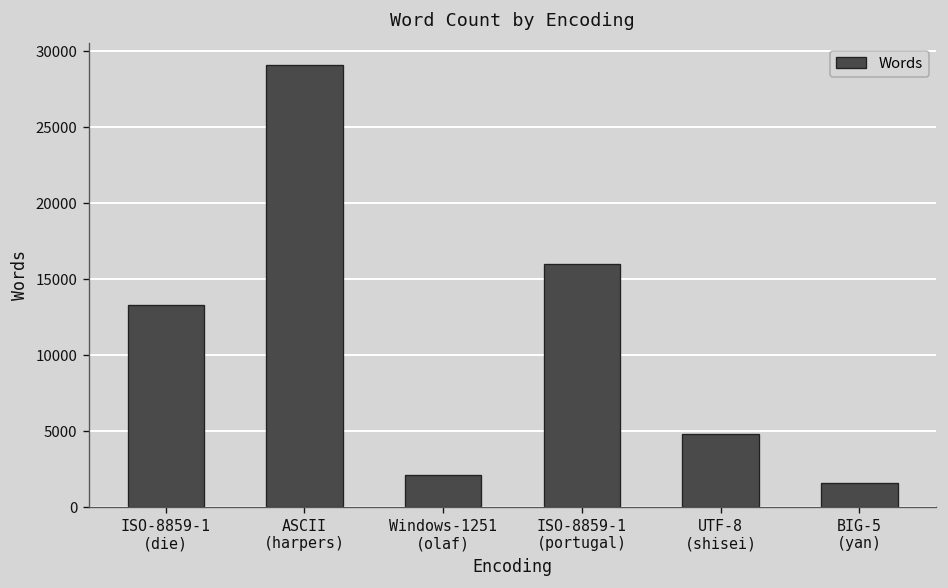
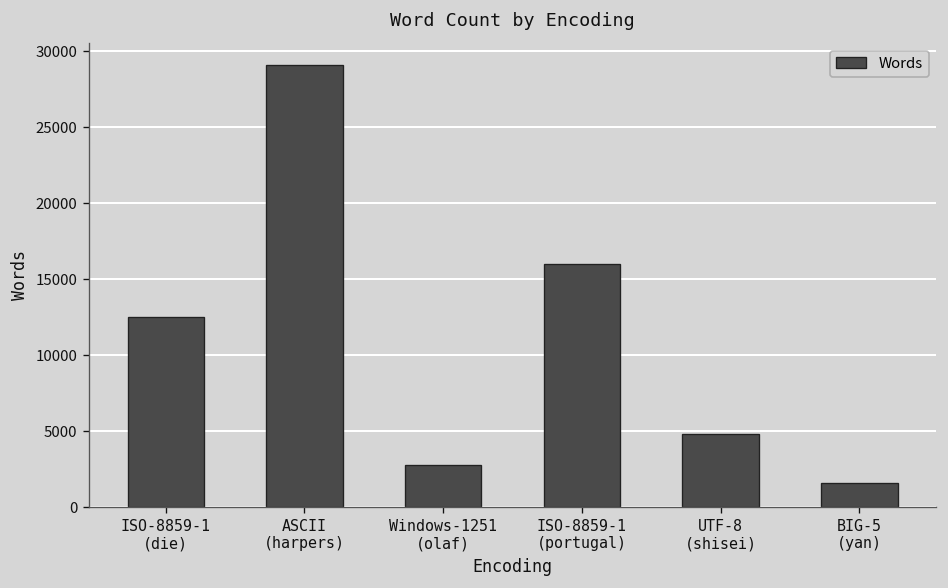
  {
-   "ISO-8859-1 (die)": 13300,
+   "ISO-8859-1 (die)": 12500,
    "ASCII (harpers)": 29100,
-   "Windows-1251 (olaf)": 2100,
+   "Windows-1251 (olaf)": 2800,
    "ISO-8859-1 (portugal)": 16000,
    "UTF-8 (shisei)": 4800,
    "BIG-5 (yan)": 1600
  }
